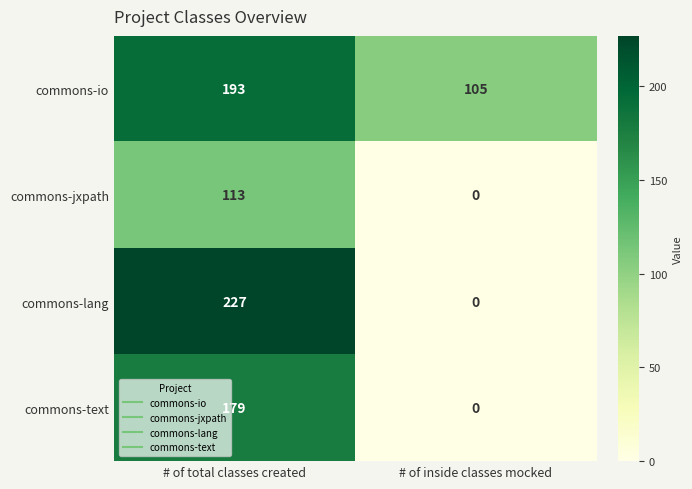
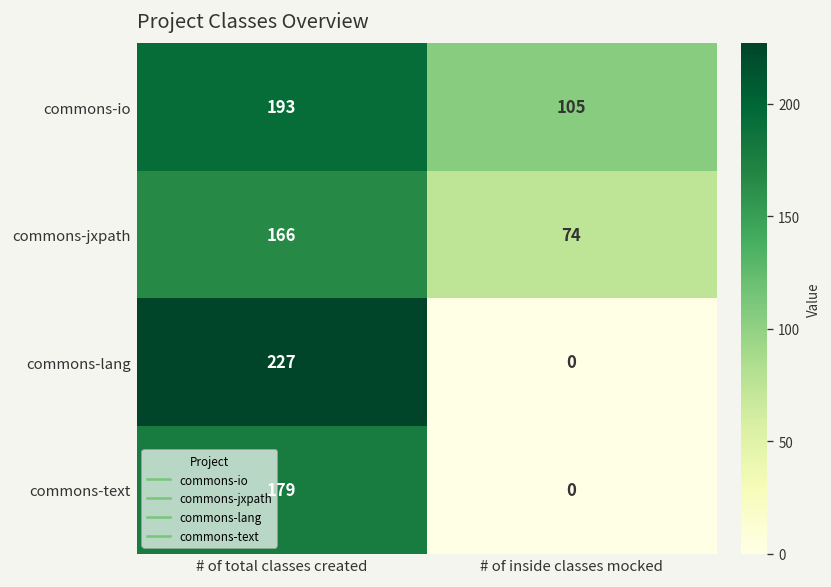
  {
    "commons-io": {
      "# of total classes created": 193,
      "# of inside classes mocked": 105
    },
    "commons-jxpath": {
-     "# of total classes created": 113,
-     "# of inside classes mocked": 0
+     "# of total classes created": 166,
+     "# of inside classes mocked": 74
    },
    "commons-lang": {
      "# of total classes created": 227,
      "# of inside classes mocked": 0
    },
    "commons-text": {
      "# of inside classes mocked": 0
    }
  }
